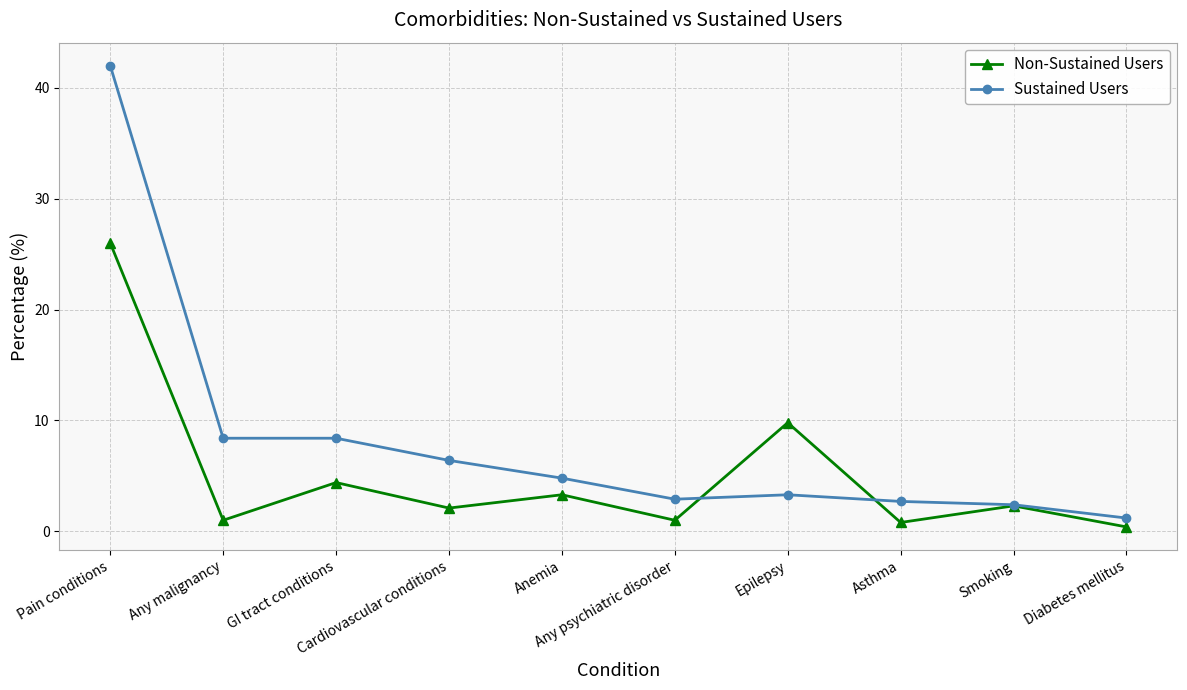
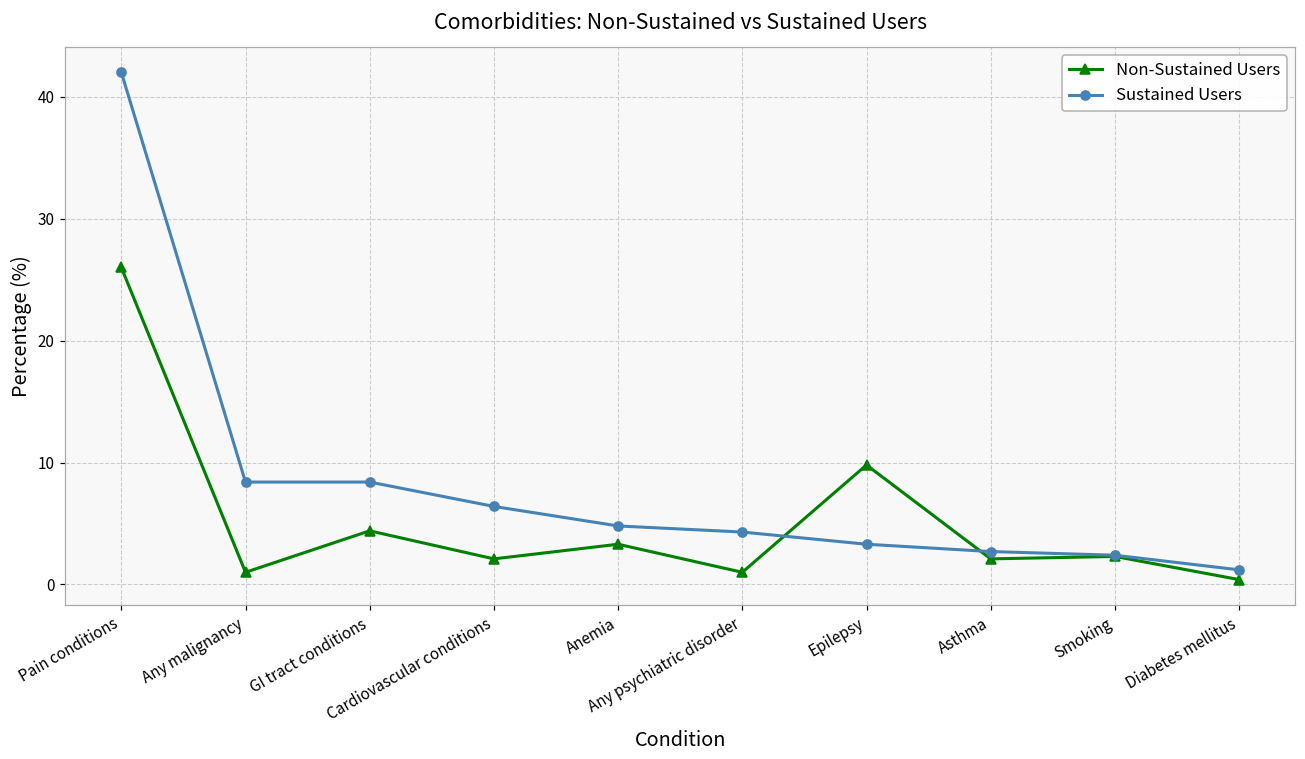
  {
    "Non-Sustained Users": {
      "Pain conditions": 26.0,
      "Any malignancy": 1.0,
      "GI tract conditions": 4.4,
      "Cardiovascular conditions": 2.1,
      "Anemia": 3.3,
      "Any psychiatric disorder": 1.0,
      "Epilepsy": 9.8,
-     "Asthma": 0.8,
+     "Asthma": 2.1,
      "Diabetes mellitus": 0.4
    },
    "Sustained Users": {
      "Pain conditions": 42.0,
      "Any malignancy": 8.4,
      "GI tract conditions": 8.4,
      "Cardiovascular conditions": 6.4,
      "Anemia": 4.8,
-     "Any psychiatric disorder": 2.9,
+     "Any psychiatric disorder": 4.3,
      "Epilepsy": 3.3,
      "Asthma": 2.7,
      "Diabetes mellitus": 1.2
    }
  }
